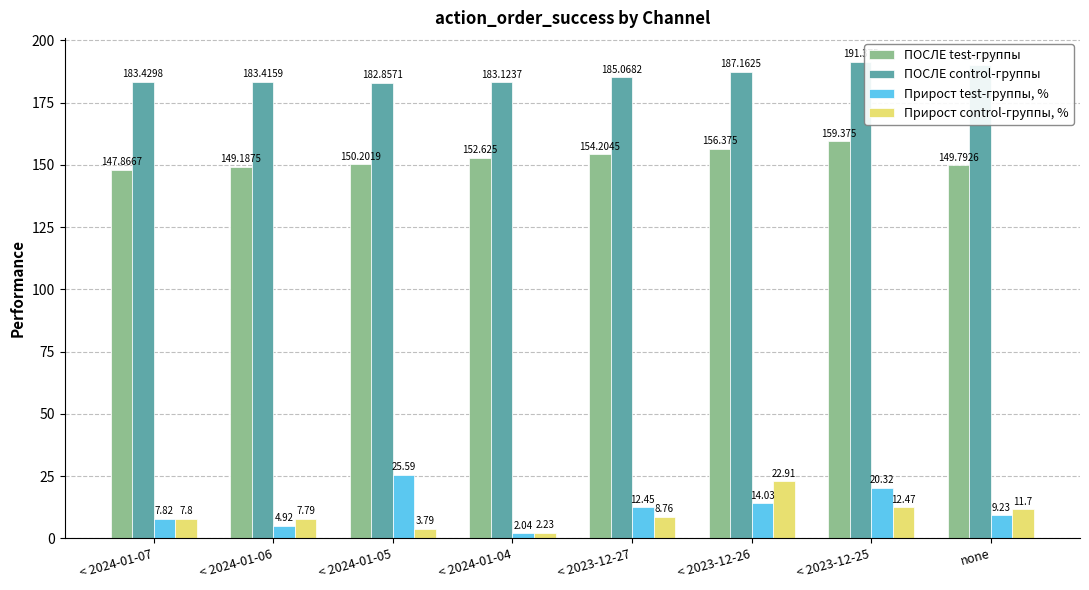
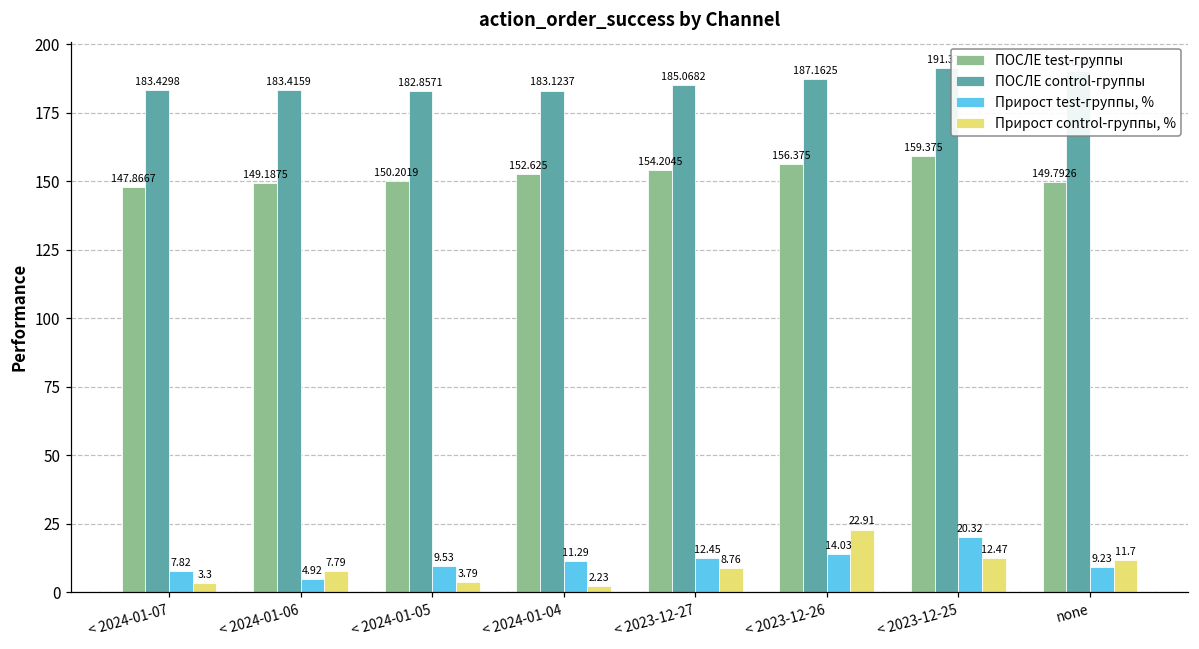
  {
    "Прирост test-группы, %": {
      "< 2024-01-07": 7.82,
      "< 2024-01-06": 4.92,
-     "< 2024-01-05": 25.59,
-     "< 2024-01-04": 2.04,
+     "< 2024-01-05": 9.53,
+     "< 2024-01-04": 11.29,
      "< 2023-12-27": 12.45,
      "< 2023-12-26": 14.03,
      "< 2023-12-25": 20.32,
      "none": 9.23
    },
    "Прирост control-группы, %": {
-     "< 2024-01-07": 7.8,
+     "< 2024-01-07": 3.3,
      "< 2024-01-06": 7.79,
      "< 2024-01-05": 3.79,
      "< 2024-01-04": 2.23,
      "< 2023-12-27": 8.76,
      "< 2023-12-26": 22.91,
      "< 2023-12-25": 12.47,
      "none": 11.7
    }
  }
